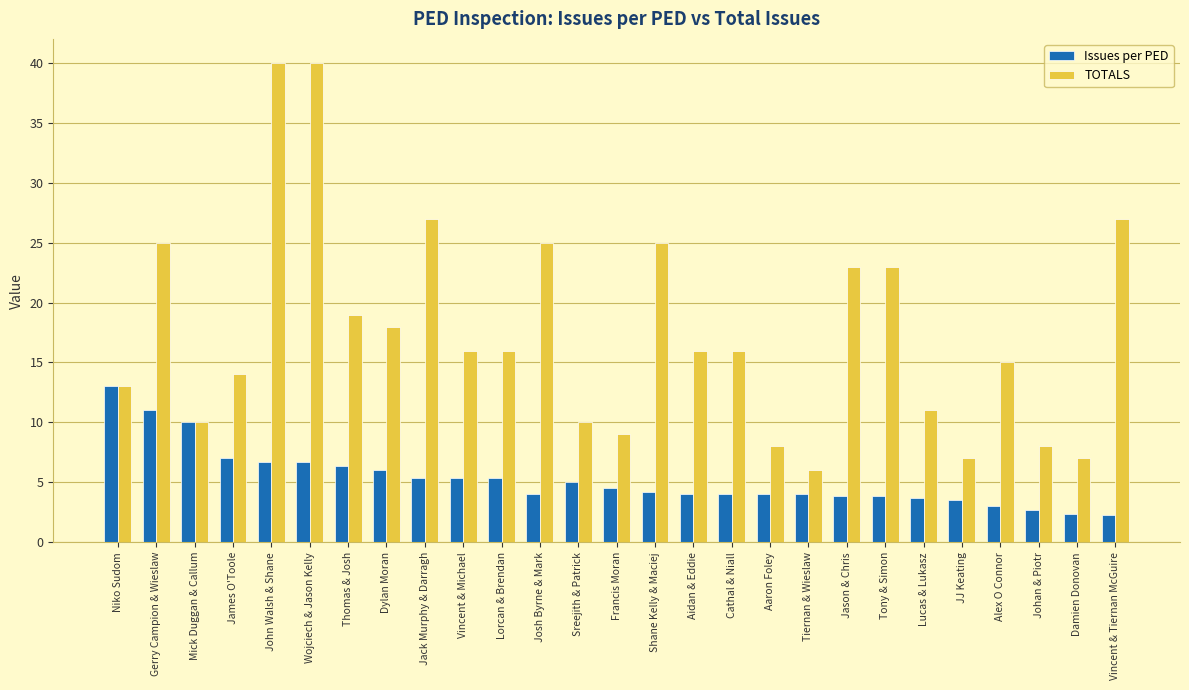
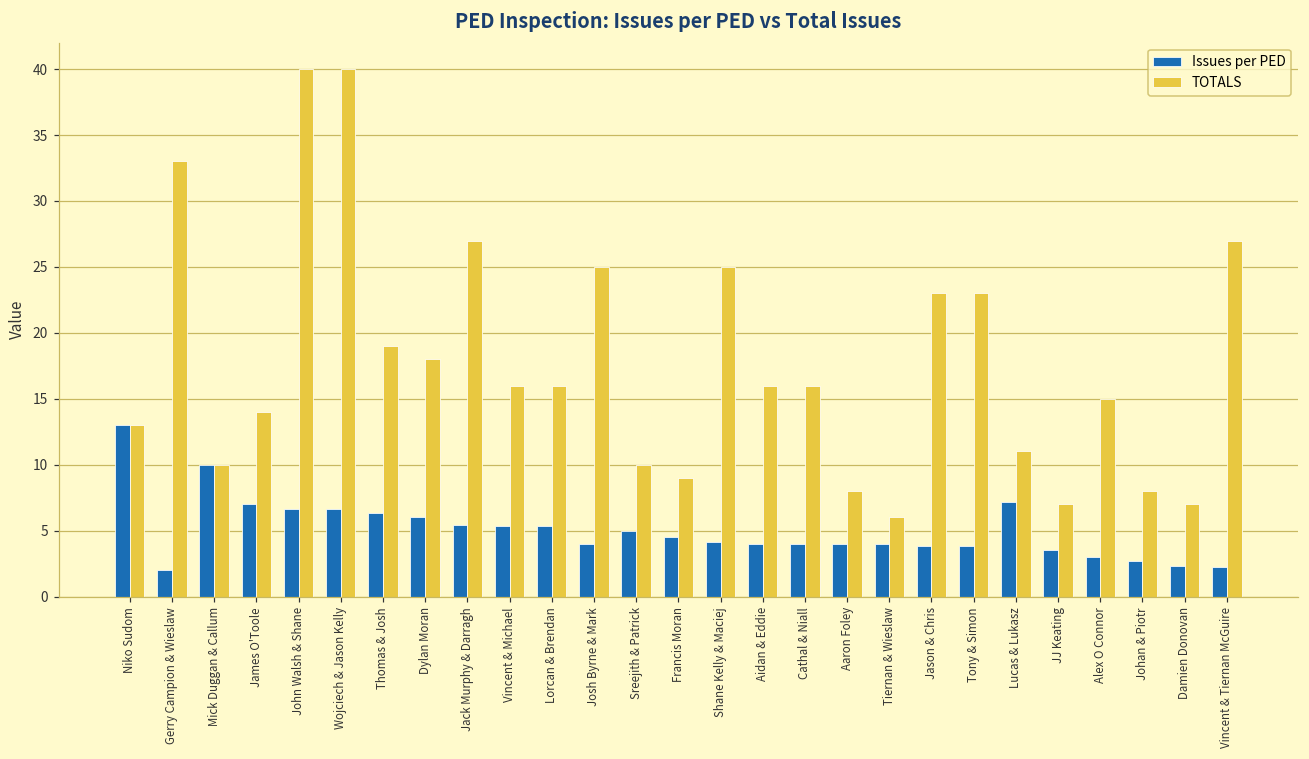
  {
    "Issues per PED": {
      "Niko Sudom": 13.0,
-     "Gerry Campion & Wieslaw": 11,
+     "Gerry Campion & Wieslaw": 2,
      "Mick Duggan & Callum": 10.0,
      "James O'Toole": 7.0,
      "John Walsh & Shane": 6.7,
      "Wojciech & Jason Kelly": 6.7,
      "Thomas & Josh": 6.3,
      "Dylan Moran": 6.0,
      "Jack Murphy & Darragh": 5.4,
      "Vincent & Michael": 5.3,
      "Lorcan & Brendan": 5.3,
      "Josh Byrne & Mark": 4.0,
      "Sreejith & Patrick": 5.0,
      "Francis Moran": 4.5,
      "Shane Kelly & Maciej": 4.2,
      "Aidan & Eddie": 4.0,
      "Cathal & Niall": 4.0,
      "Aaron Foley": 4.0,
      "Tiernan & Wieslaw": 4.0,
      "Jason & Chris": 3.8,
      "Tony & Simon": 3.8,
-     "Lucas & Lukasz": 3.7,
+     "Lucas & Lukasz": 7.2,
      "JJ Keating": 3.5,
      "Alex O Connor": 3.0,
      "Johan & Piotr": 2.7,
      "Damien Donovan": 2.3,
      "Vincent & Tiernan McGuire": 2.3
    },
    "TOTALS": {
      "Niko Sudom": 13,
-     "Gerry Campion & Wieslaw": 25,
+     "Gerry Campion & Wieslaw": 33,
      "Mick Duggan & Callum": 10,
      "James O'Toole": 14,
      "John Walsh & Shane": 40,
      "Wojciech & Jason Kelly": 40,
      "Thomas & Josh": 19,
      "Dylan Moran": 18,
      "Jack Murphy & Darragh": 27,
      "Vincent & Michael": 16,
      "Lorcan & Brendan": 16,
      "Josh Byrne & Mark": 25,
      "Sreejith & Patrick": 10,
      "Francis Moran": 9,
      "Shane Kelly & Maciej": 25,
      "Aidan & Eddie": 16,
      "Cathal & Niall": 16,
      "Aaron Foley": 8,
      "Tiernan & Wieslaw": 6,
      "Jason & Chris": 23,
      "Tony & Simon": 23,
      "Lucas & Lukasz": 11,
      "JJ Keating": 7,
      "Alex O Connor": 15,
      "Johan & Piotr": 8,
      "Damien Donovan": 7,
      "Vincent & Tiernan McGuire": 27
    }
  }
